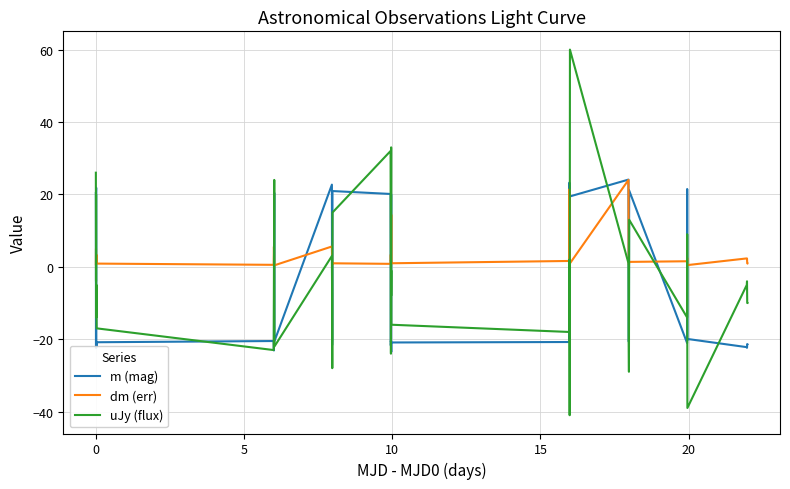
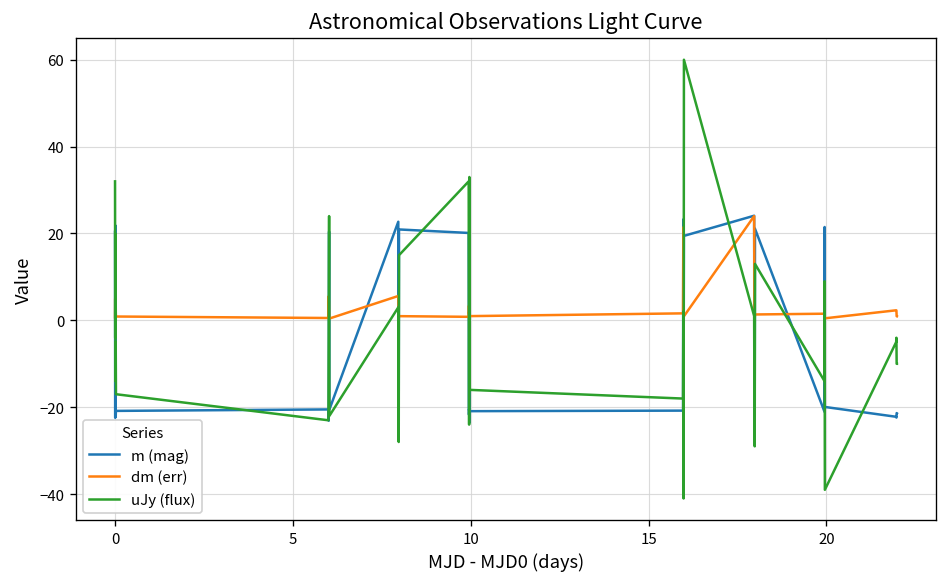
  {
    "dm (err)": {
      "0": 1
    },
    "uJy (flux)": {
-     "0": 26
+     "0": 32
    }
  }
